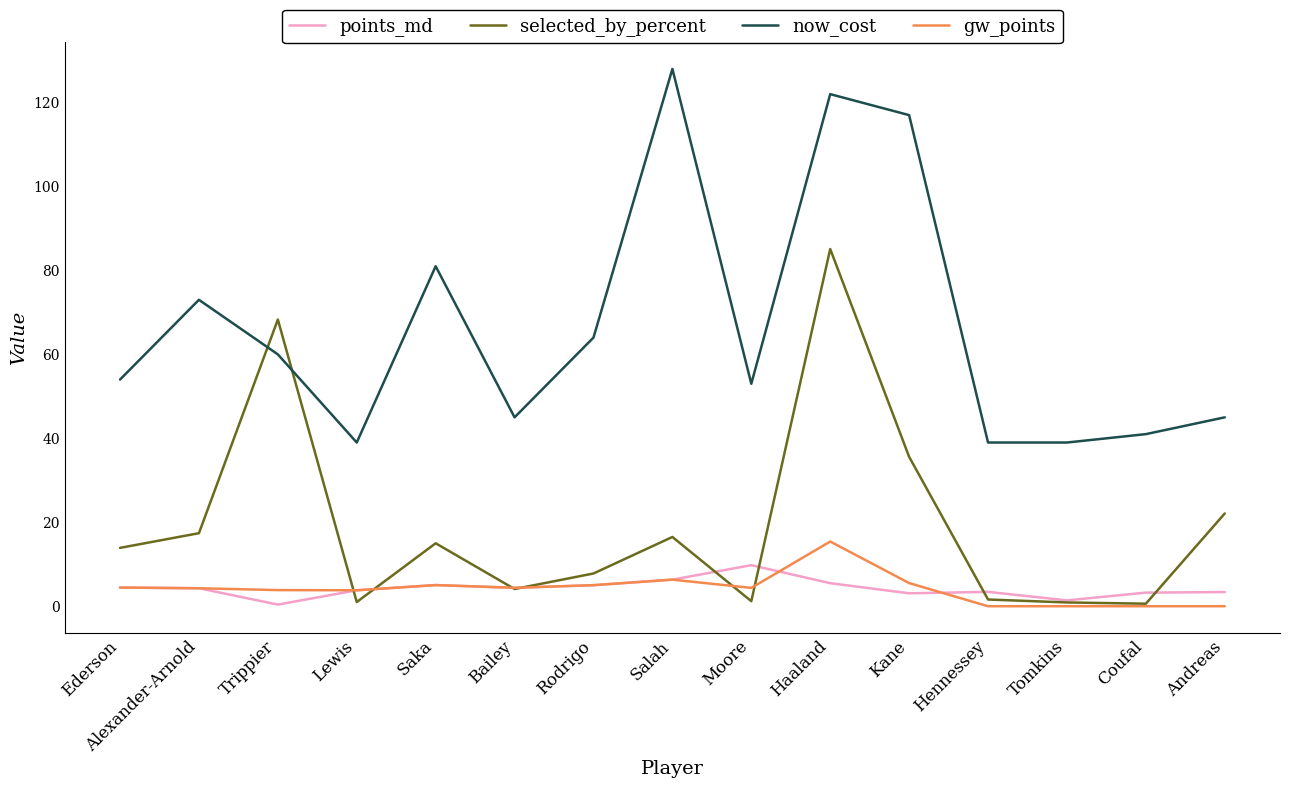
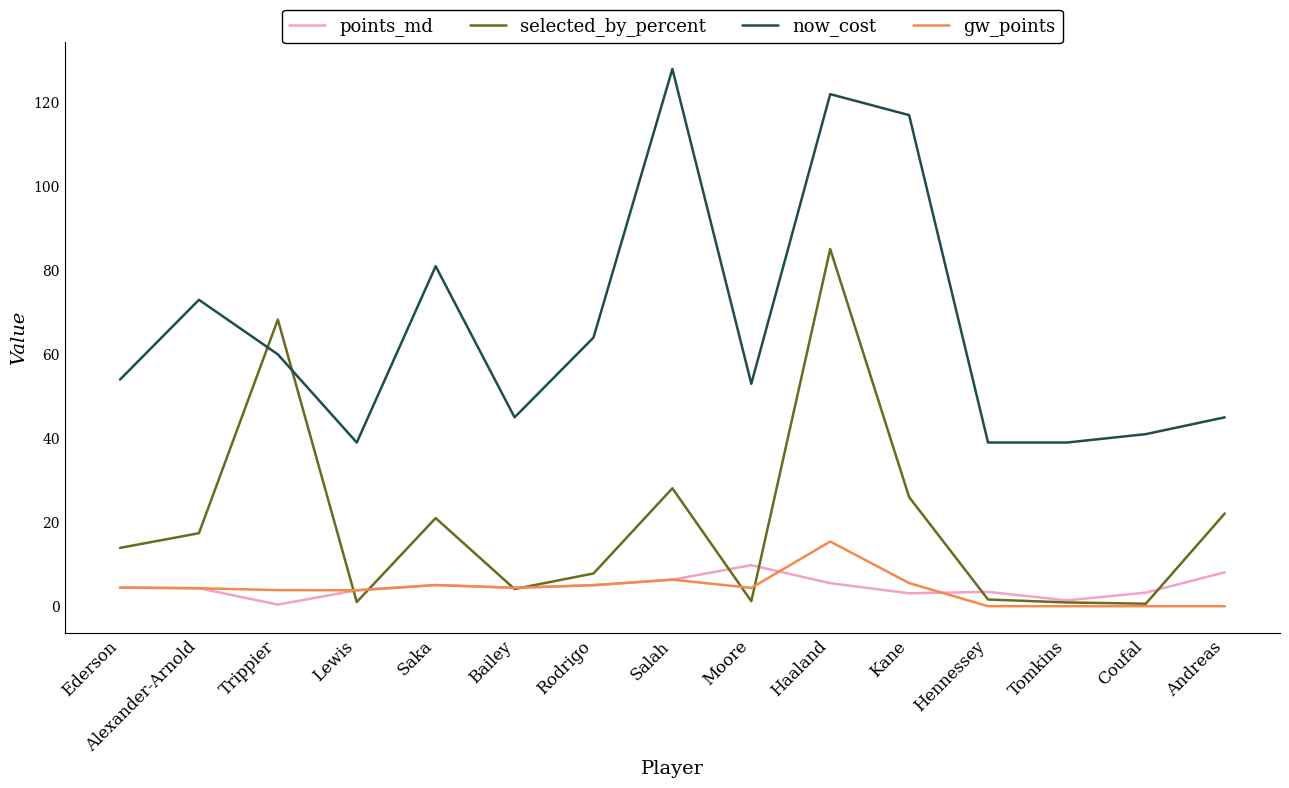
  {
    "points_md": {
      "Trippier": 0,
      "Moore": 10,
      "Haaland": 5,
      "Kane": 3,
      "Hennessey": 3,
      "Coufal": 3,
-     "Andreas": 3
+     "Andreas": 8
    },
    "selected_by_percent": {
      "Ederson": 14,
      "Alexander-Arnold": 17,
      "Trippier": 68,
      "Lewis": 1,
-     "Saka": 15,
+     "Saka": 21,
      "Rodrigo": 8,
-     "Salah": 17,
+     "Salah": 28,
      "Moore": 1,
      "Haaland": 85,
-     "Kane": 36,
+     "Kane": 26,
      "Hennessey": 2,
      "Andreas": 22
    },
    "now_cost": {
      "Ederson": 54,
      "Alexander-Arnold": 73,
      "Trippier": 60,
      "Lewis": 39,
      "Saka": 81,
      "Bailey": 45,
      "Rodrigo": 64,
      "Salah": 128,
      "Moore": 53,
      "Haaland": 122,
      "Kane": 117,
      "Hennessey": 39,
      "Tomkins": 39,
      "Coufal": 41,
      "Andreas": 45
    },
    "gw_points": {
      "Trippier": 4,
      "Moore": 4,
      "Haaland": 15,
      "Kane": 6,
      "Hennessey": 0,
      "Tomkins": 0,
      "Andreas": 0
    }
  }
